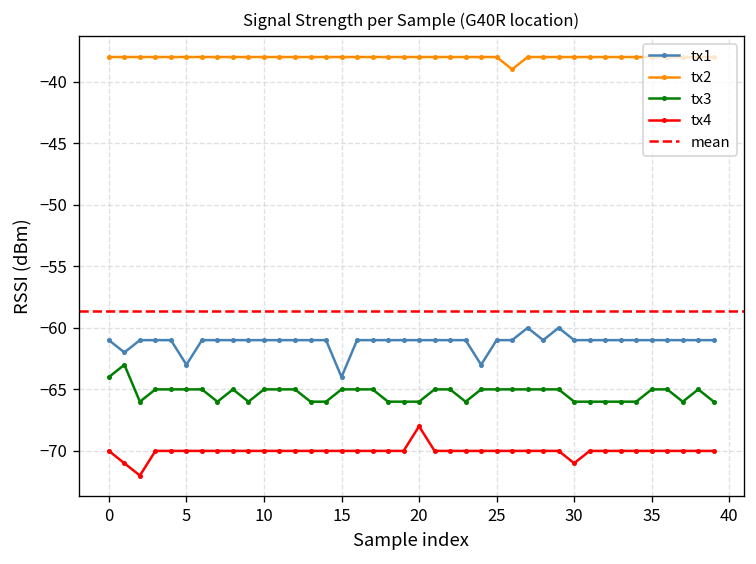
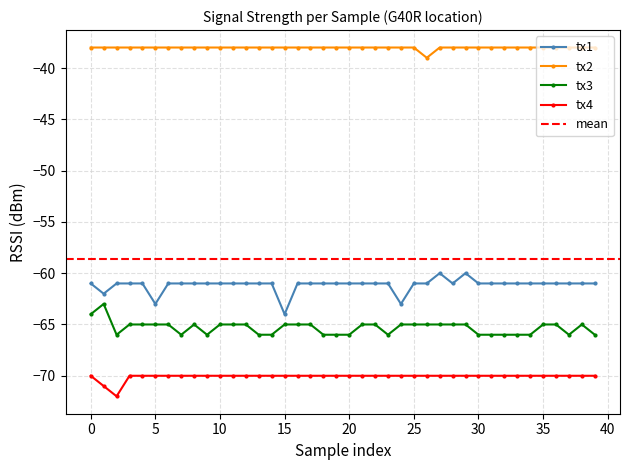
  {
    "tx1": {
      "0": -61,
      "5": -63,
      "10": -61,
      "15": -64,
      "20": -61,
      "25": -61,
      "30": -61,
      "35": -61
    },
    "tx2": {
      "0": -38,
      "5": -38,
      "10": -38,
      "15": -38,
      "20": -38,
      "25": -38,
      "30": -38
    },
    "tx3": {
      "0": -64,
      "5": -65,
      "10": -65,
      "15": -65,
      "20": -66,
      "25": -65,
      "30": -66,
      "35": -65
    },
    "tx4": {
      "0": -70,
      "5": -70,
      "10": -70,
      "15": -70,
-     "20": -68,
+     "20": -70,
      "25": -70,
-     "30": -71,
+     "30": -70,
      "35": -70
    }
  }
